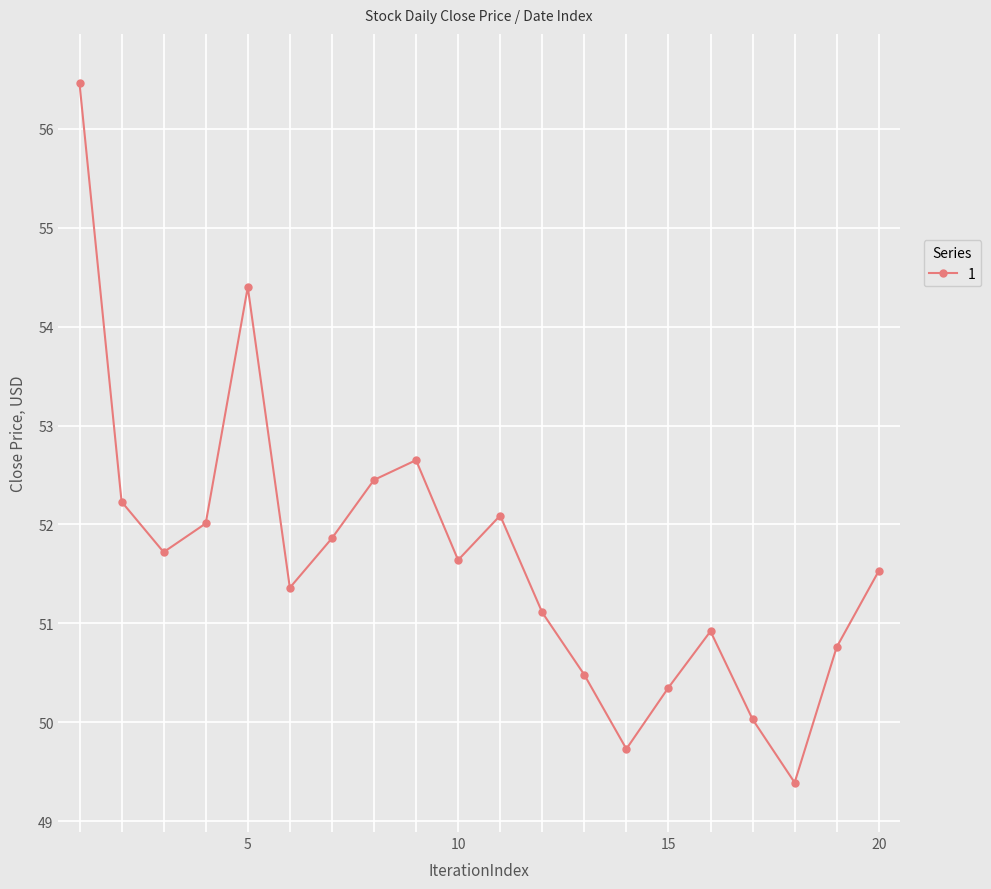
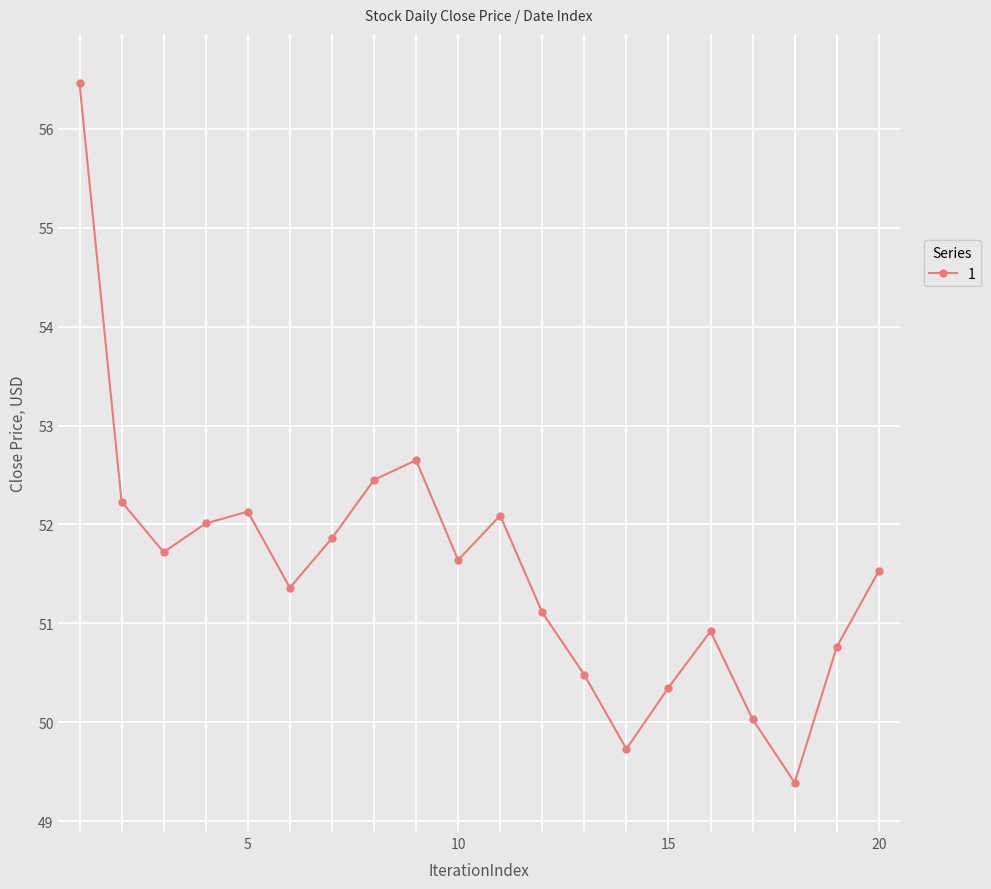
  {
-   "5": 54.4,
+   "5": 52.1,
    "10": 51.6,
    "15": 50.4,
    "20": 51.5
  }
